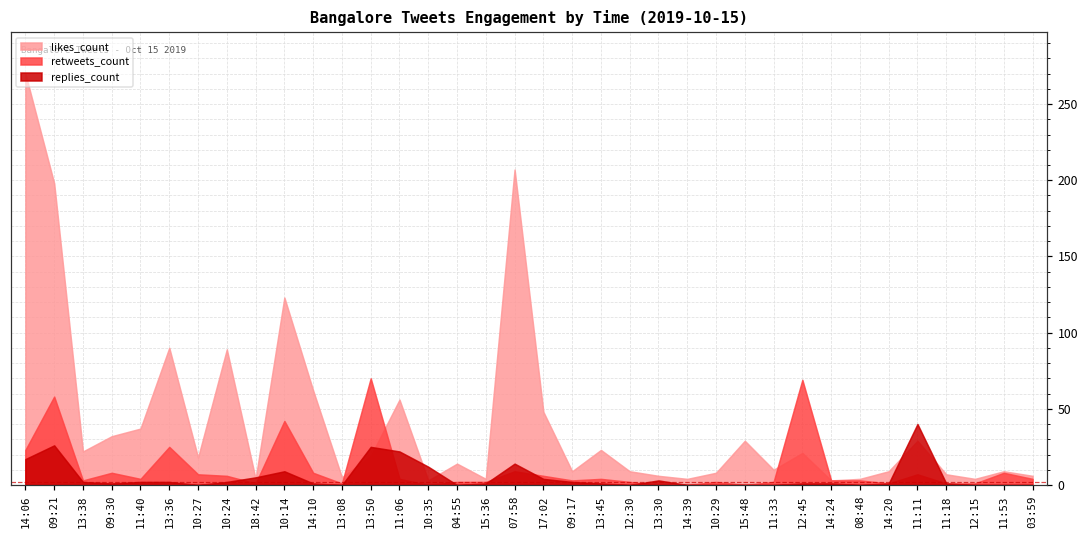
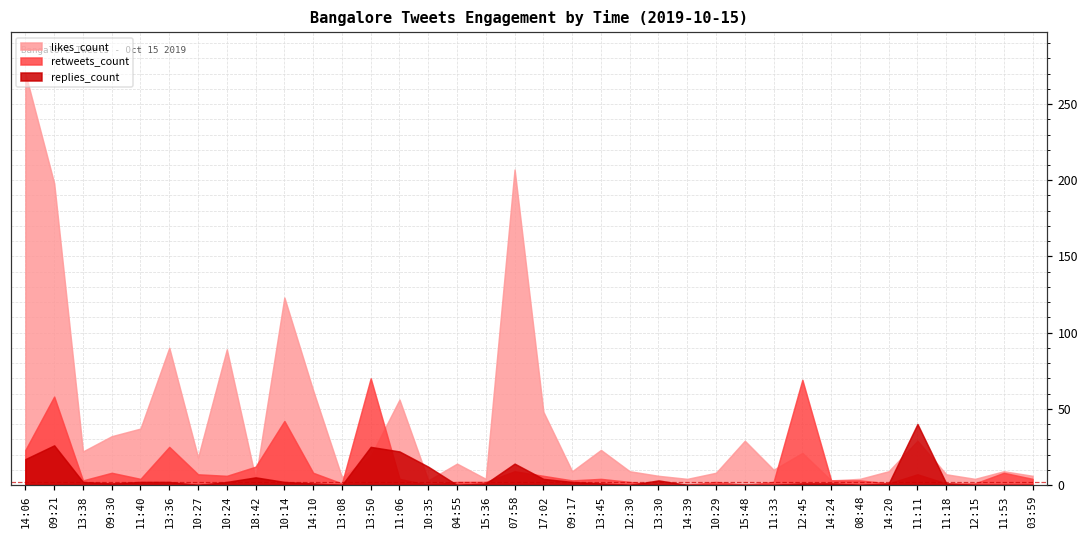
  {
    "likes_count": {
      "09:21": 198,
      "13:38": 22,
      "09:30": 32,
      "11:40": 37,
      "13:36": 90,
      "10:27": 18,
      "10:24": 89,
      "10:14": 123,
      "14:10": 62,
      "13:08": 5,
      "13:50": 19,
      "11:06": 56,
      "10:35": 3,
      "04:55": 14,
      "15:36": 4,
      "07:58": 207,
      "17:02": 48,
      "09:17": 9,
      "13:45": 23,
      "12:30": 9,
      "13:30": 6,
      "14:39": 4,
      "10:29": 8,
      "15:48": 29,
      "11:33": 10,
      "12:45": 21,
      "14:20": 9,
      "11:11": 29,
      "11:18": 7,
      "12:15": 4,
      "03:59": 6
    },
    "retweets_count": {
      "14:06": 23,
      "09:21": 58,
      "09:30": 8,
      "11:40": 4,
      "13:36": 25,
      "10:27": 7,
      "10:24": 6,
-     "18:42": 1,
+     "18:42": 12,
      "10:14": 42,
      "14:10": 8,
      "13:50": 70,
      "11:06": 4,
      "10:35": 0,
      "04:55": 2,
      "07:58": 9,
      "17:02": 6,
      "13:45": 4,
      "12:30": 2,
      "13:30": 0,
      "10:29": 2,
      "11:33": 2,
      "12:45": 69,
      "11:11": 7,
      "03:59": 4
    },
    "replies_count": {
      "14:06": 17,
      "09:21": 26,
      "11:40": 2,
      "13:36": 2,
      "10:27": 0,
      "10:24": 2,
-     "10:14": 9,
+     "10:14": 2,
      "13:50": 25,
      "11:06": 22,
      "10:35": 12,
      "04:55": 0,
      "07:58": 14,
      "17:02": 4,
      "12:30": 0,
      "13:30": 3,
      "10:29": 0,
      "11:33": 0,
      "08:48": 0,
      "11:11": 40,
      "11:53": 0,
      "03:59": 0
    }
  }
